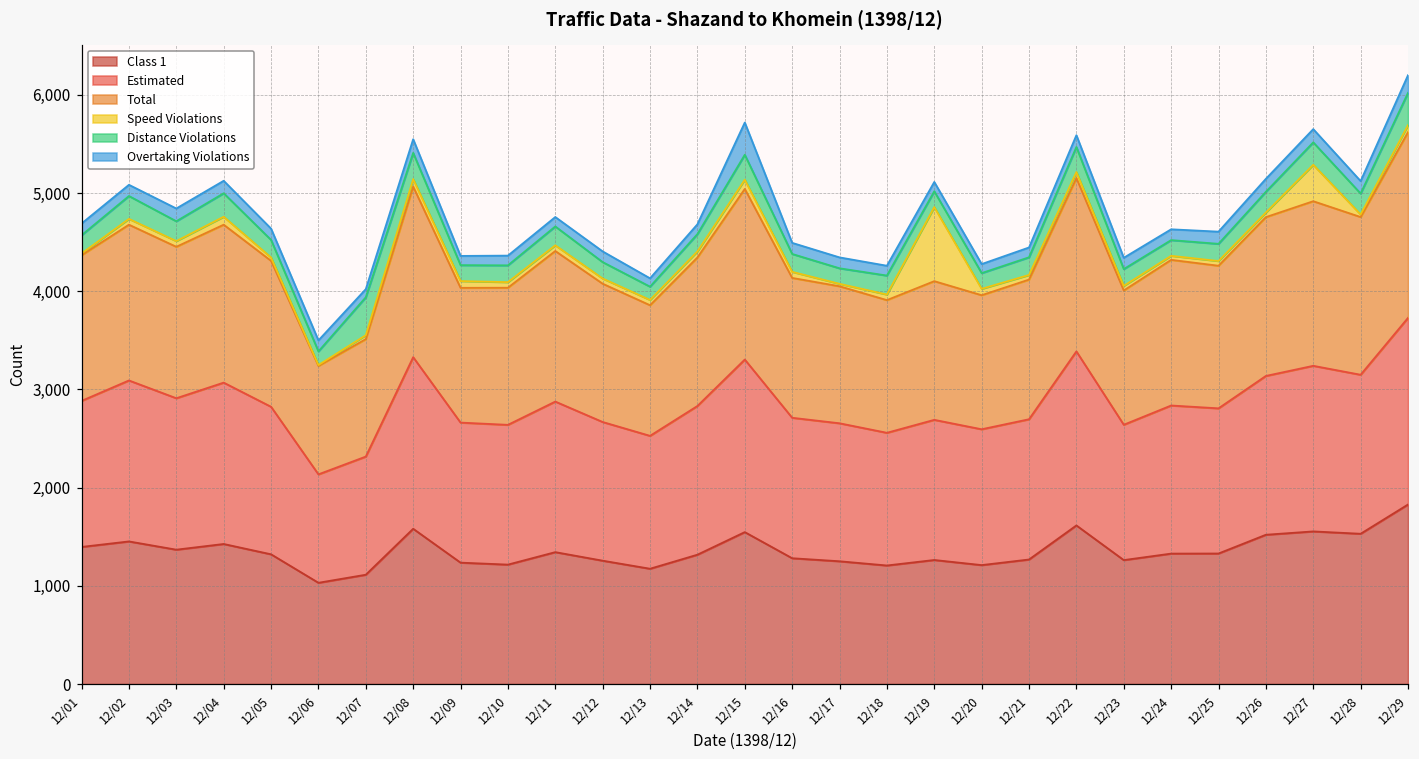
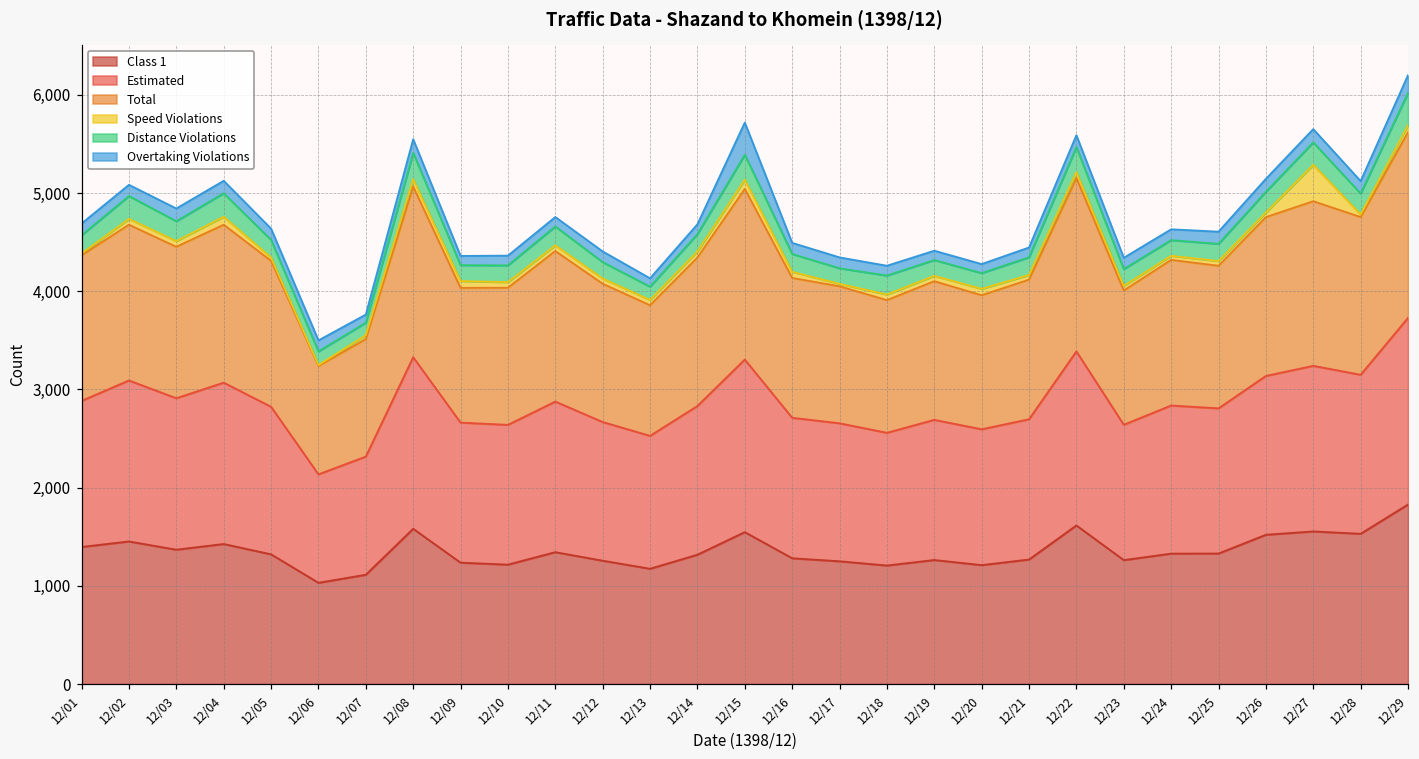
  {
    "Speed Violations": {
      "12/02": 100,
      "12/03": 100,
      "12/04": 100,
      "12/05": 0,
      "12/07": 0,
      "12/08": 100,
      "12/09": 100,
      "12/10": 100,
      "12/11": 100,
      "12/12": 100,
      "12/13": 100,
      "12/14": 100,
      "12/15": 100,
      "12/16": 100,
      "12/18": 100,
-     "12/19": 800,
+     "12/19": 100,
      "12/20": 100,
      "12/21": 0,
      "12/22": 100,
      "12/23": 0,
      "12/24": 0,
      "12/25": 0,
      "12/26": 0,
      "12/27": 400,
      "12/29": 100
    },
    "Distance Violations": {
      "12/01": 200,
      "12/02": 200,
      "12/03": 200,
      "12/04": 200,
      "12/05": 200,
      "12/06": 100,
-     "12/07": 400,
+     "12/07": 100,
      "12/08": 300,
      "12/09": 200,
      "12/10": 200,
      "12/11": 200,
      "12/12": 200,
      "12/13": 100,
      "12/14": 200,
      "12/15": 300,
      "12/16": 200,
      "12/17": 200,
      "12/18": 200,
      "12/19": 200,
      "12/20": 200,
      "12/21": 200,
      "12/22": 300,
      "12/23": 200,
      "12/24": 200,
      "12/25": 200,
      "12/26": 200,
      "12/27": 200,
      "12/28": 200,
      "12/29": 300
    },
    "Overtaking Violations": {
      "12/01": 100,
      "12/02": 100,
      "12/03": 100,
      "12/04": 100,
      "12/05": 100,
      "12/06": 100,
      "12/07": 100,
      "12/08": 100,
      "12/09": 100,
      "12/10": 100,
      "12/11": 100,
      "12/12": 100,
      "12/13": 100,
      "12/14": 100,
      "12/15": 300,
      "12/16": 100,
      "12/17": 100,
      "12/18": 100,
      "12/19": 100,
      "12/20": 100,
      "12/21": 100,
      "12/22": 100,
      "12/23": 100,
      "12/24": 100,
      "12/25": 100,
      "12/26": 100,
      "12/27": 100,
      "12/28": 100,
      "12/29": 200
    }
  }
